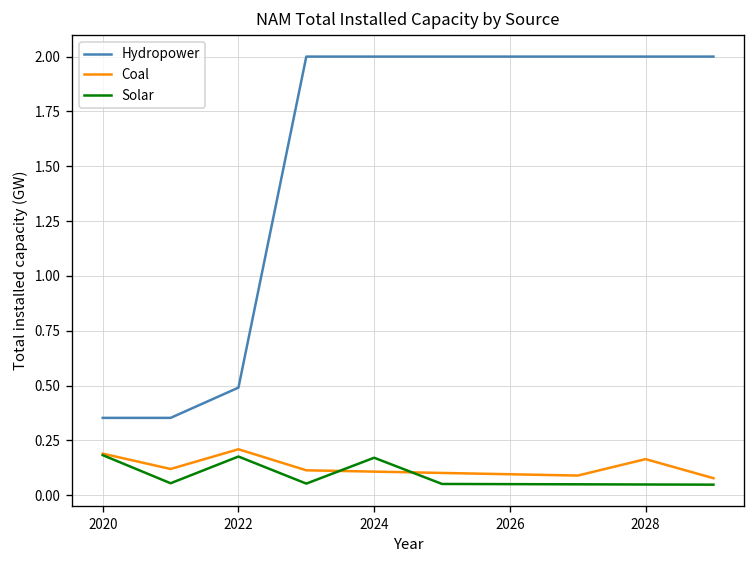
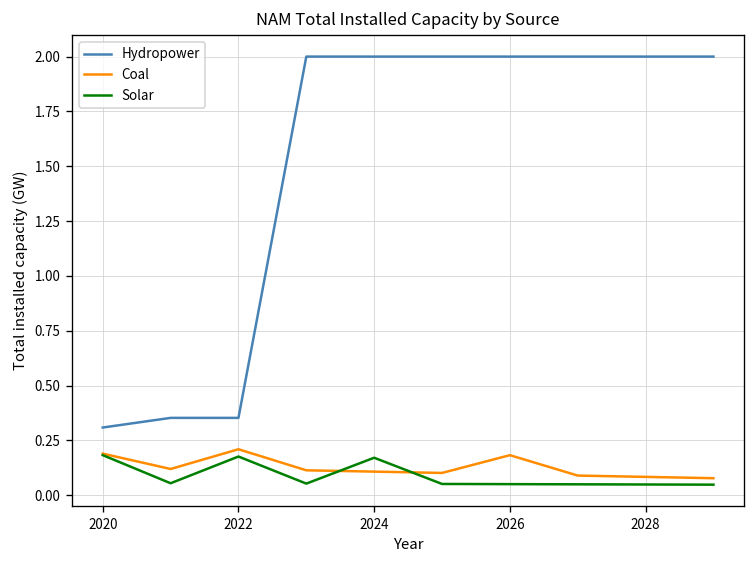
  {
    "Hydropower": {
-     "2020": 0.35,
-     "2022": 0.49,
+     "2020": 0.31,
+     "2022": 0.35,
      "2024": 2.00,
      "2026": 2.00,
      "2028": 2.00
    },
    "Coal": {
      "2022": 0.21,
      "2024": 0.11,
-     "2026": 0.10,
-     "2028": 0.17
+     "2026": 0.18,
+     "2028": 0.08
    },
    "Solar": {
      "2022": 0.18,
      "2024": 0.17,
      "2026": 0.05,
      "2028": 0.05
    }
  }
